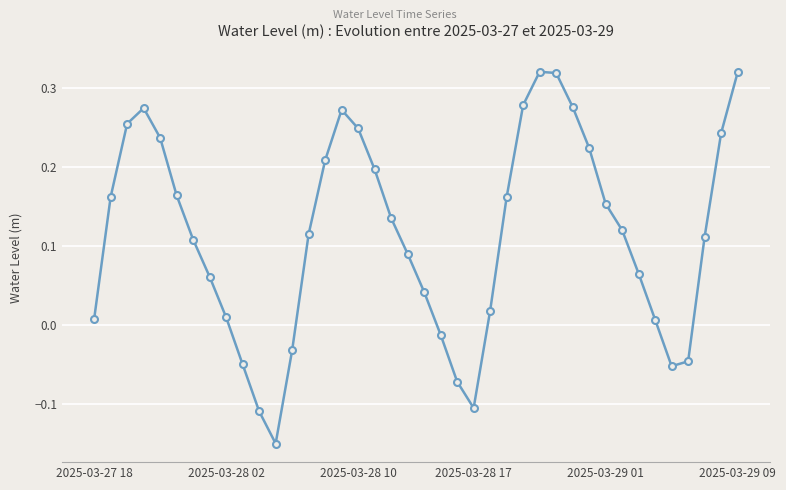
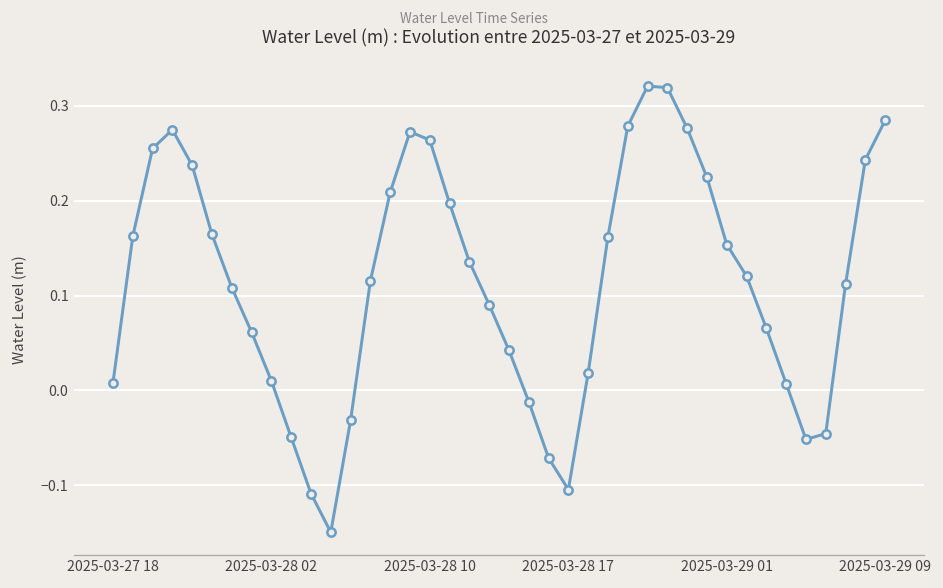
  {
    "2025-03-27 18": 0.01,
    "2025-03-28 02": 0.01,
-   "2025-03-28 10": 0.25,
+   "2025-03-28 10": 0.26,
    "2025-03-28 17": -0.10,
    "2025-03-29 01": 0.15,
-   "2025-03-29 09": 0.32
+   "2025-03-29 09": 0.28
  }
